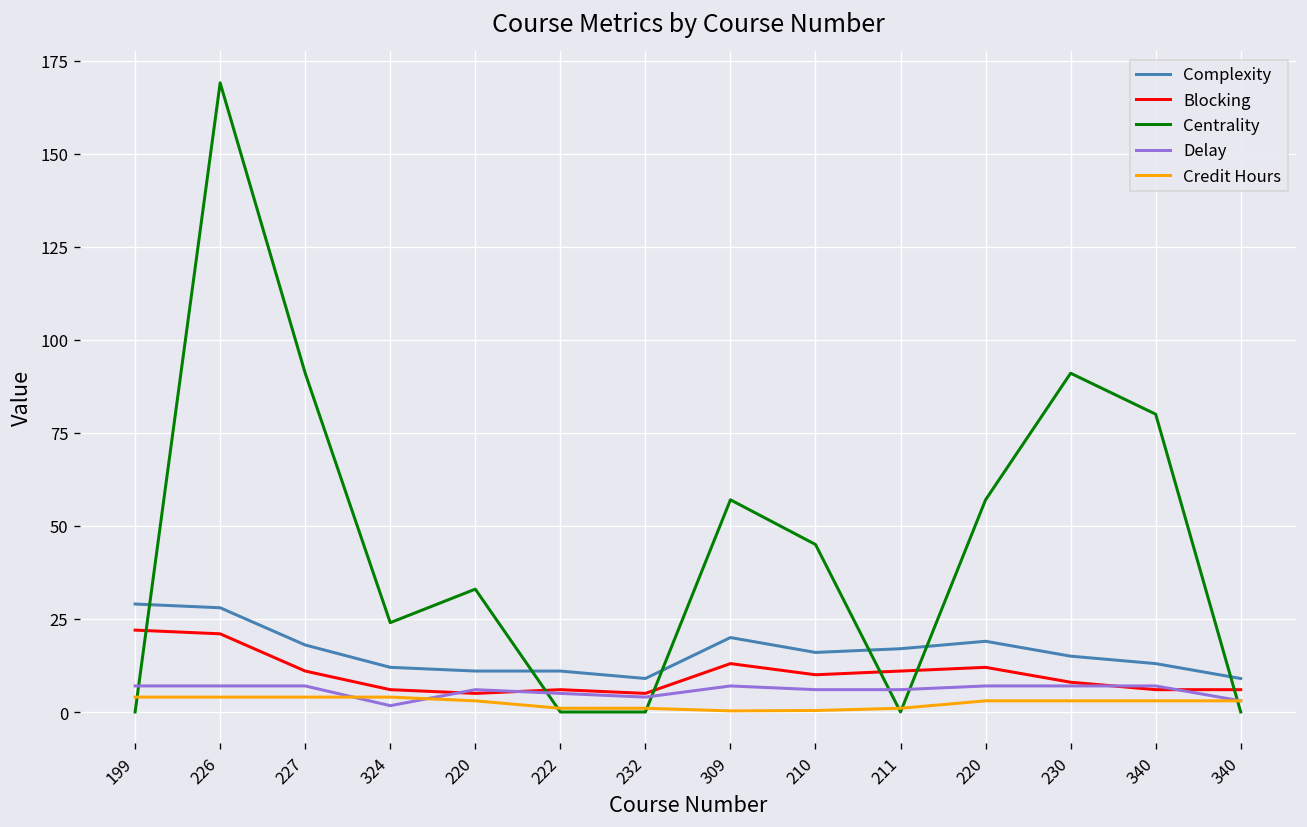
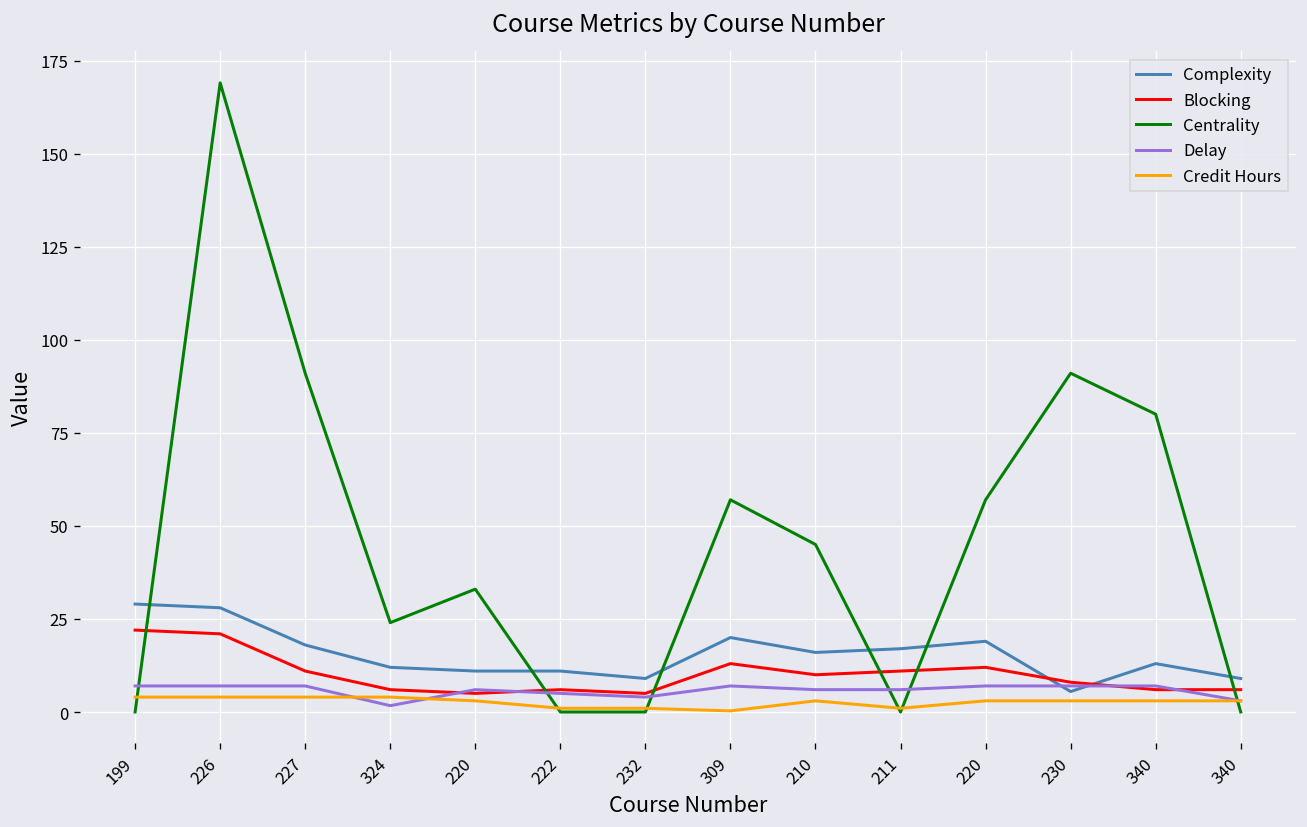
  {
    "Complexity": {
      "199": 29,
      "226": 28,
      "227": 18,
      "324": 12,
      "222": 11,
      "232": 9,
      "309": 20,
      "210": 16,
      "211": 17,
-     "230": 15
+     "230": 6
    },
    "Blocking": {
      "199": 22,
      "226": 21,
      "227": 11,
      "324": 6,
      "222": 6,
      "232": 5,
      "309": 13,
      "210": 10,
      "211": 11,
      "230": 8
    },
    "Centrality": {
      "199": 0,
      "226": 169,
      "227": 91,
      "324": 24,
      "222": 0,
      "232": 0,
      "309": 57,
      "210": 45,
      "211": 0,
      "230": 91
    },
    "Delay": {
      "199": 7,
      "226": 7,
      "227": 7,
      "324": 2,
      "222": 5,
      "232": 4,
      "309": 7,
      "210": 6,
      "211": 6,
      "230": 7
    },
    "Credit Hours": {
      "199": 4,
      "226": 4,
      "227": 4,
      "324": 4,
      "222": 1,
      "232": 1,
      "309": 0,
-     "210": 0,
+     "210": 3,
      "211": 1,
      "230": 3
    }
  }
